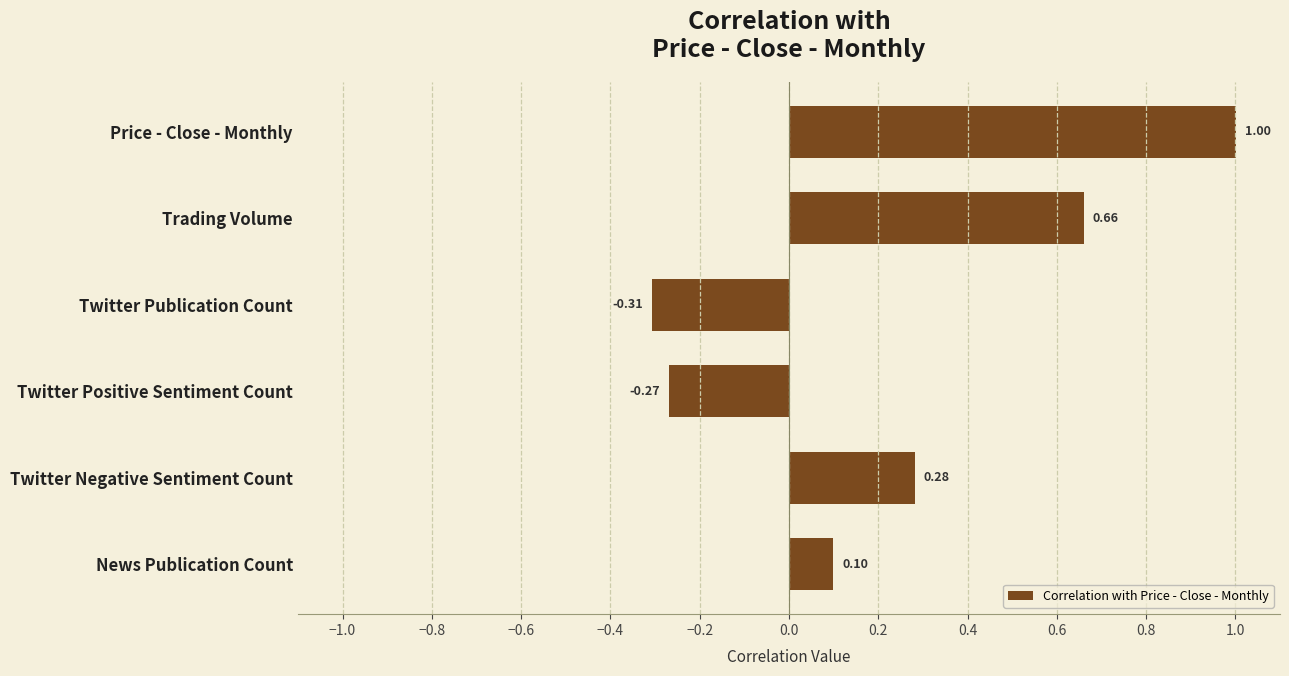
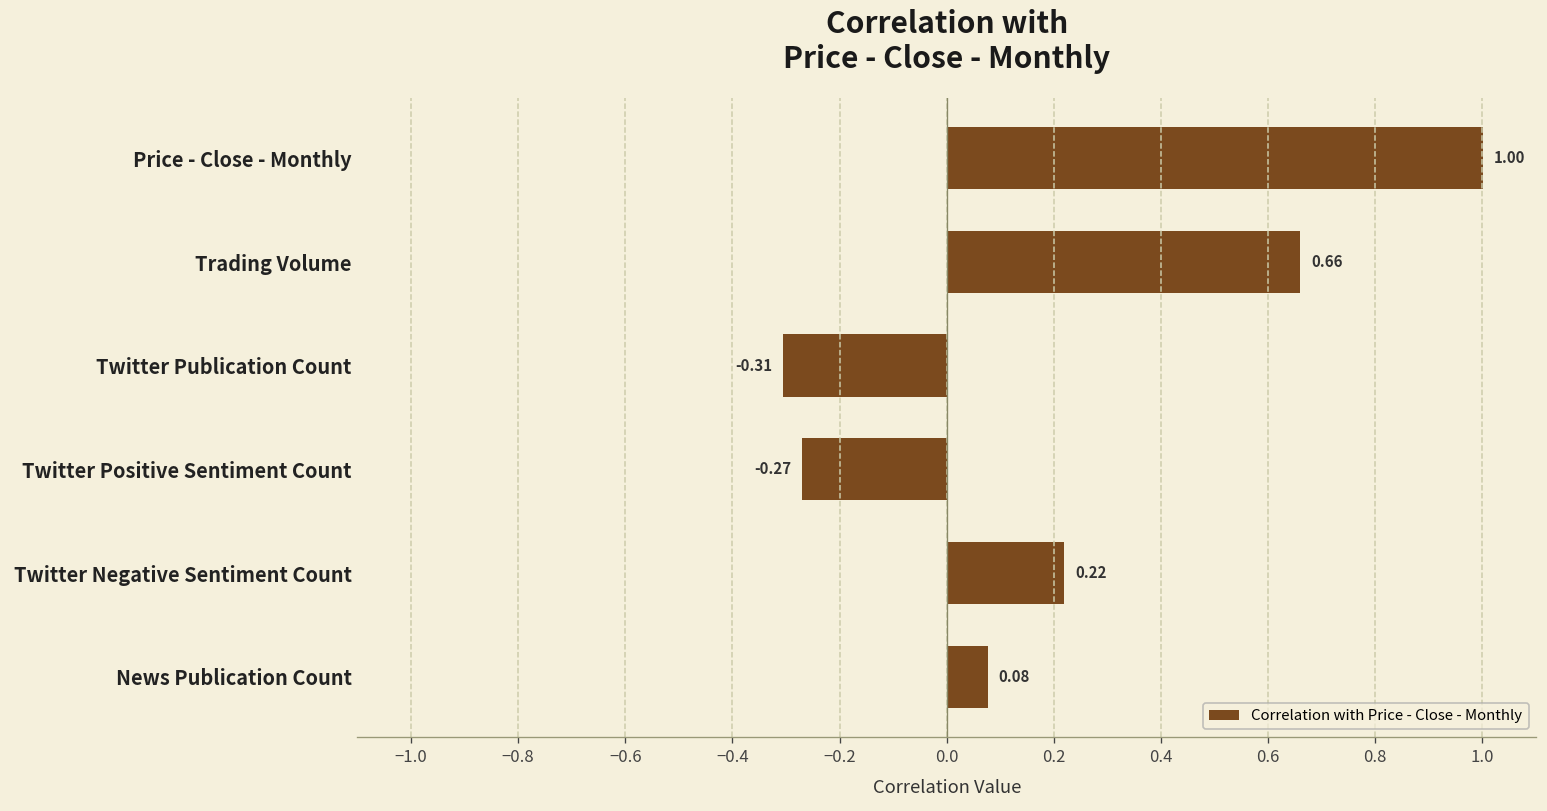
  {
    "Price - Close - Monthly": 1.00,
    "Trading Volume": 0.66,
    "Twitter Publication Count": -0.31,
    "Twitter Positive Sentiment Count": -0.27,
-   "Twitter Negative Sentiment Count": 0.28,
-   "News Publication Count": 0.10
+   "Twitter Negative Sentiment Count": 0.22,
+   "News Publication Count": 0.08
  }
